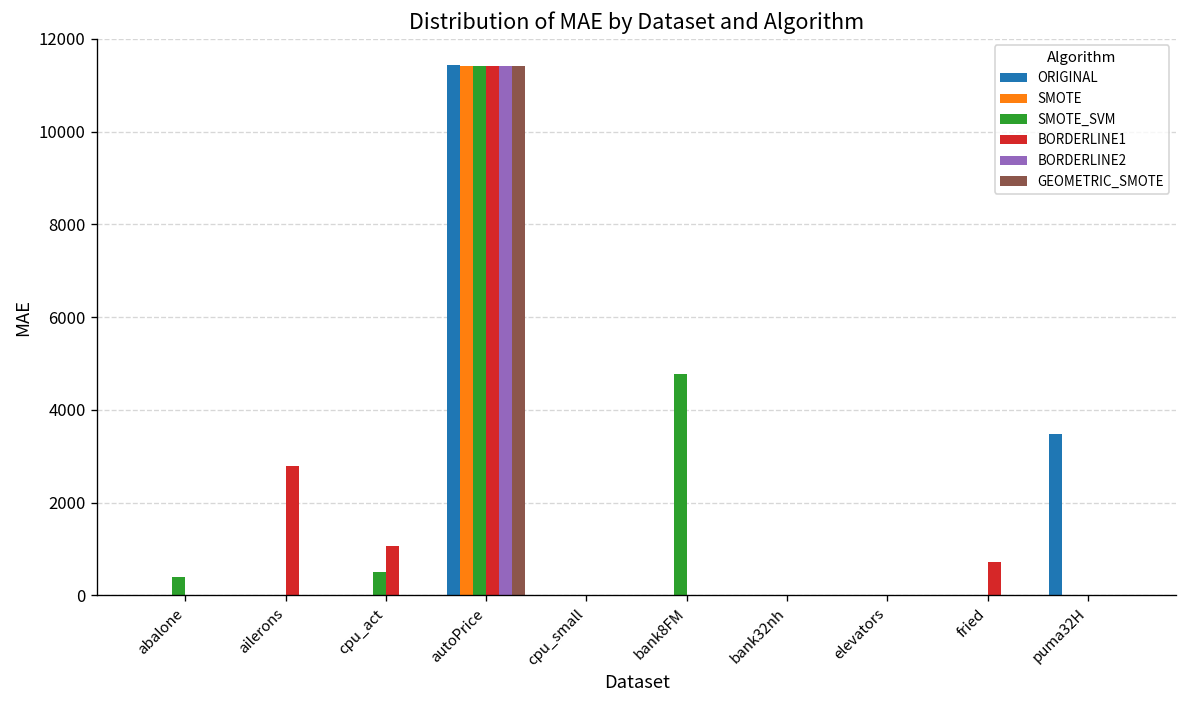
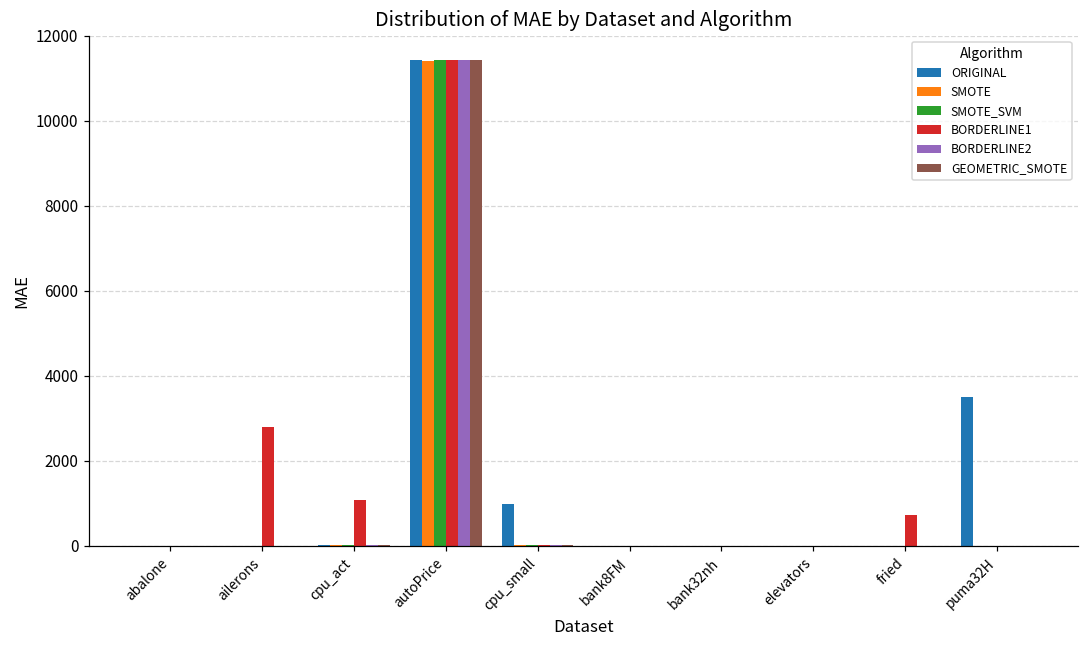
  {
    "ORIGINAL": {
      "autoPrice": 11400,
-     "cpu_small": 0,
+     "cpu_small": 1000,
      "puma32H": 3500
    },
    "SMOTE": {
      "autoPrice": 11400
    },
    "SMOTE_SVM": {
-     "abalone": 400,
-     "cpu_act": 500,
+     "abalone": 0,
+     "cpu_act": 0,
      "autoPrice": 11400,
-     "bank8FM": 4800
+     "bank8FM": 0
    },
    "BORDERLINE1": {
      "ailerons": 2800,
      "cpu_act": 1100,
      "autoPrice": 11400,
      "fried": 700
    },
    "BORDERLINE2": {
      "autoPrice": 11400
    },
    "GEOMETRIC_SMOTE": {
      "autoPrice": 11400
    }
  }
